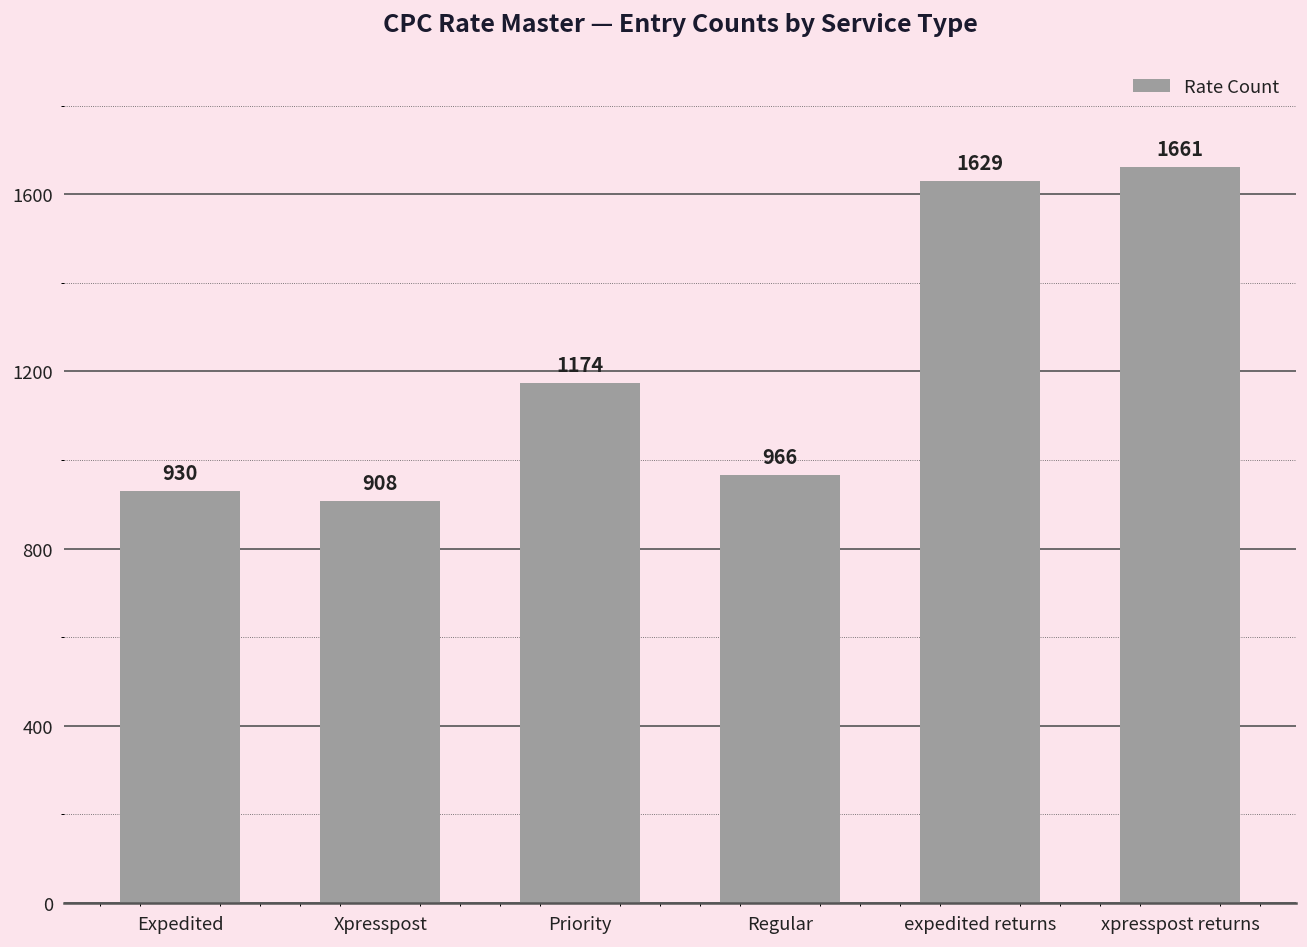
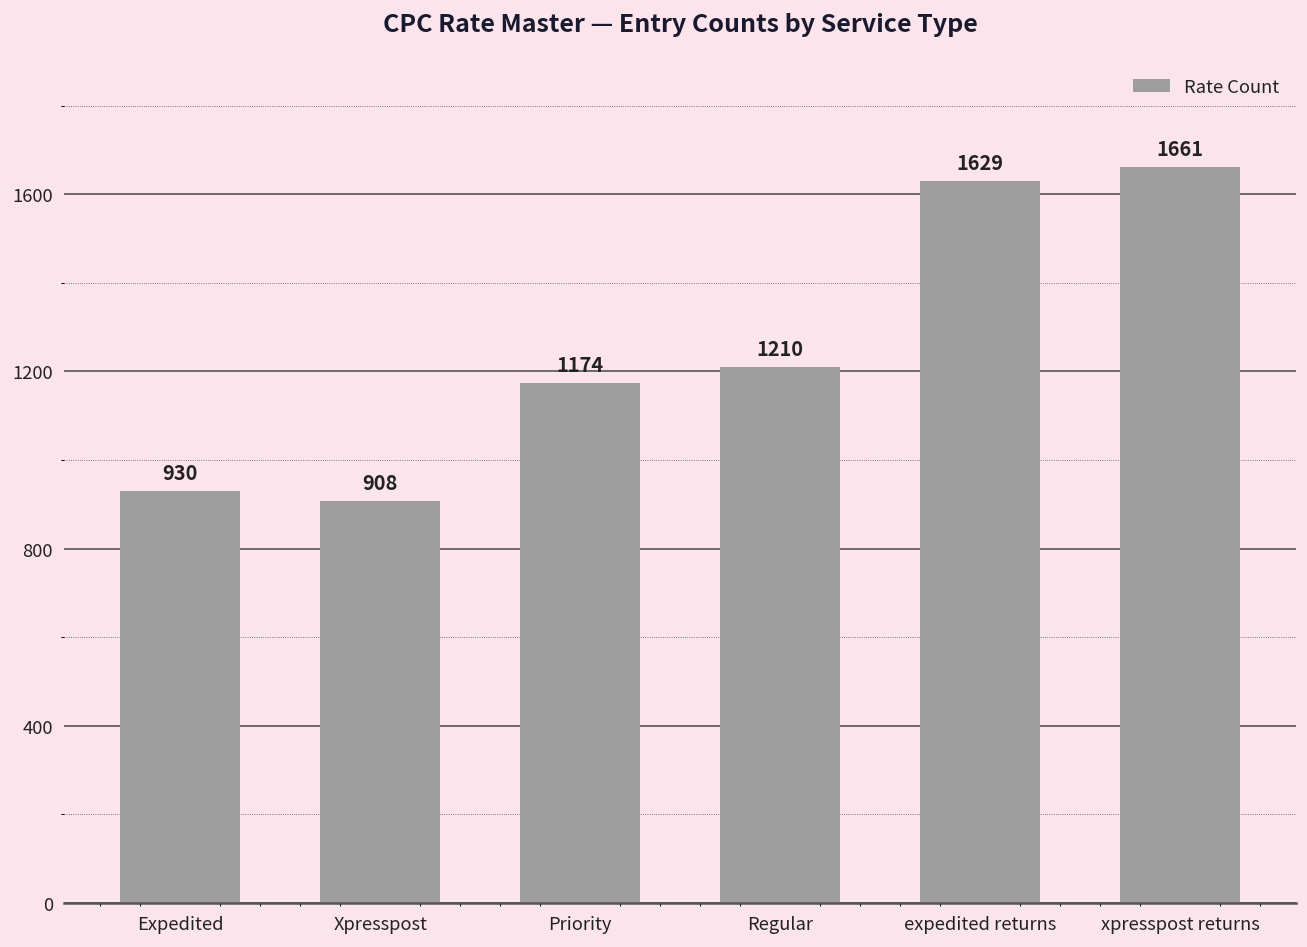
  {
    "Expedited": 930,
    "Xpresspost": 908,
    "Priority": 1174,
-   "Regular": 966,
+   "Regular": 1210,
    "expedited returns": 1629,
    "xpresspost returns": 1661
  }
